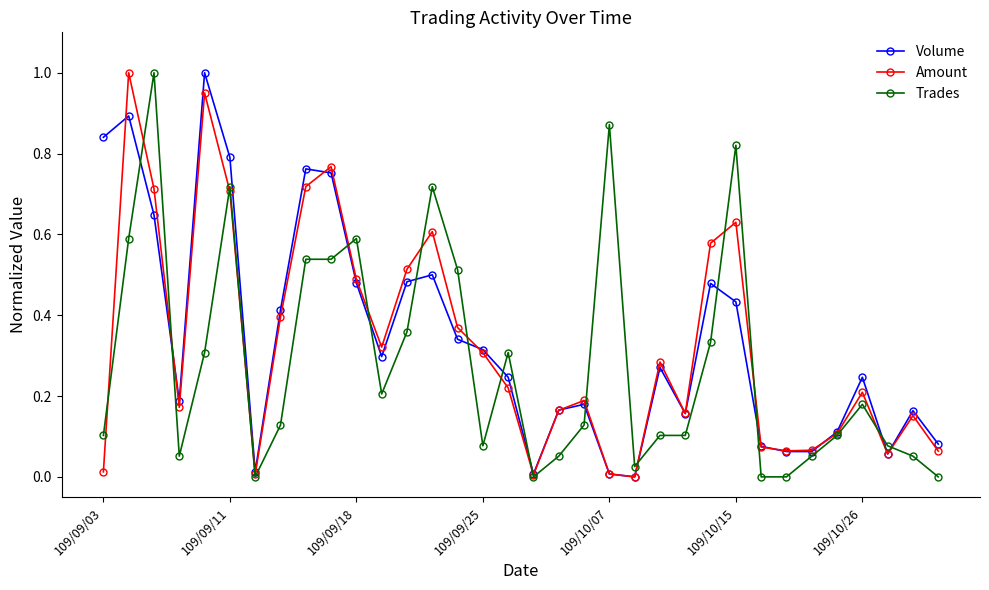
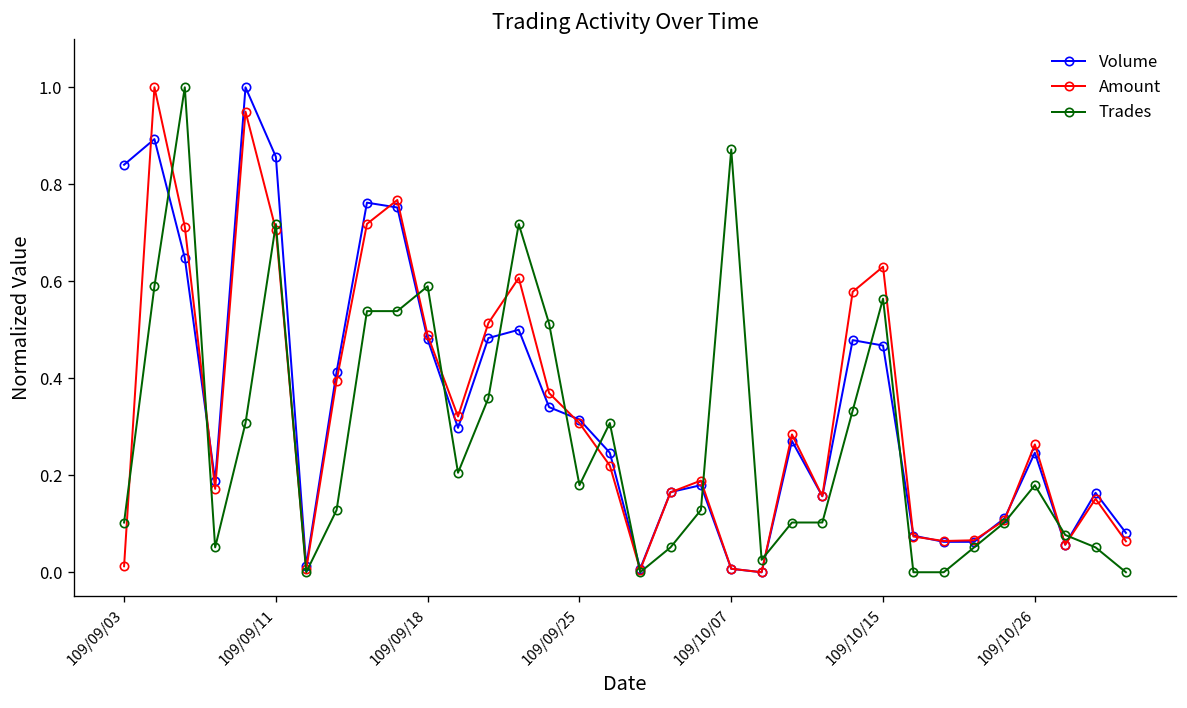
  {
    "Volume": {
      "109/09/03": 0.84,
-     "109/09/11": 0.79,
+     "109/09/11": 0.86,
      "109/09/18": 0.48,
      "109/09/25": 0.31,
-     "109/10/15": 0.43,
+     "109/10/15": 0.47,
      "109/10/26": 0.25
    },
    "Amount": {
      "109/09/03": 0.01,
      "109/09/11": 0.71,
      "109/09/18": 0.49,
      "109/09/25": 0.31,
      "109/10/15": 0.63,
-     "109/10/26": 0.21
+     "109/10/26": 0.26
    },
    "Trades": {
      "109/09/03": 0.10,
      "109/09/11": 0.72,
      "109/09/18": 0.59,
-     "109/09/25": 0.08,
+     "109/09/25": 0.18,
      "109/10/07": 0.87,
-     "109/10/15": 0.82,
+     "109/10/15": 0.56,
      "109/10/26": 0.18
    }
  }
